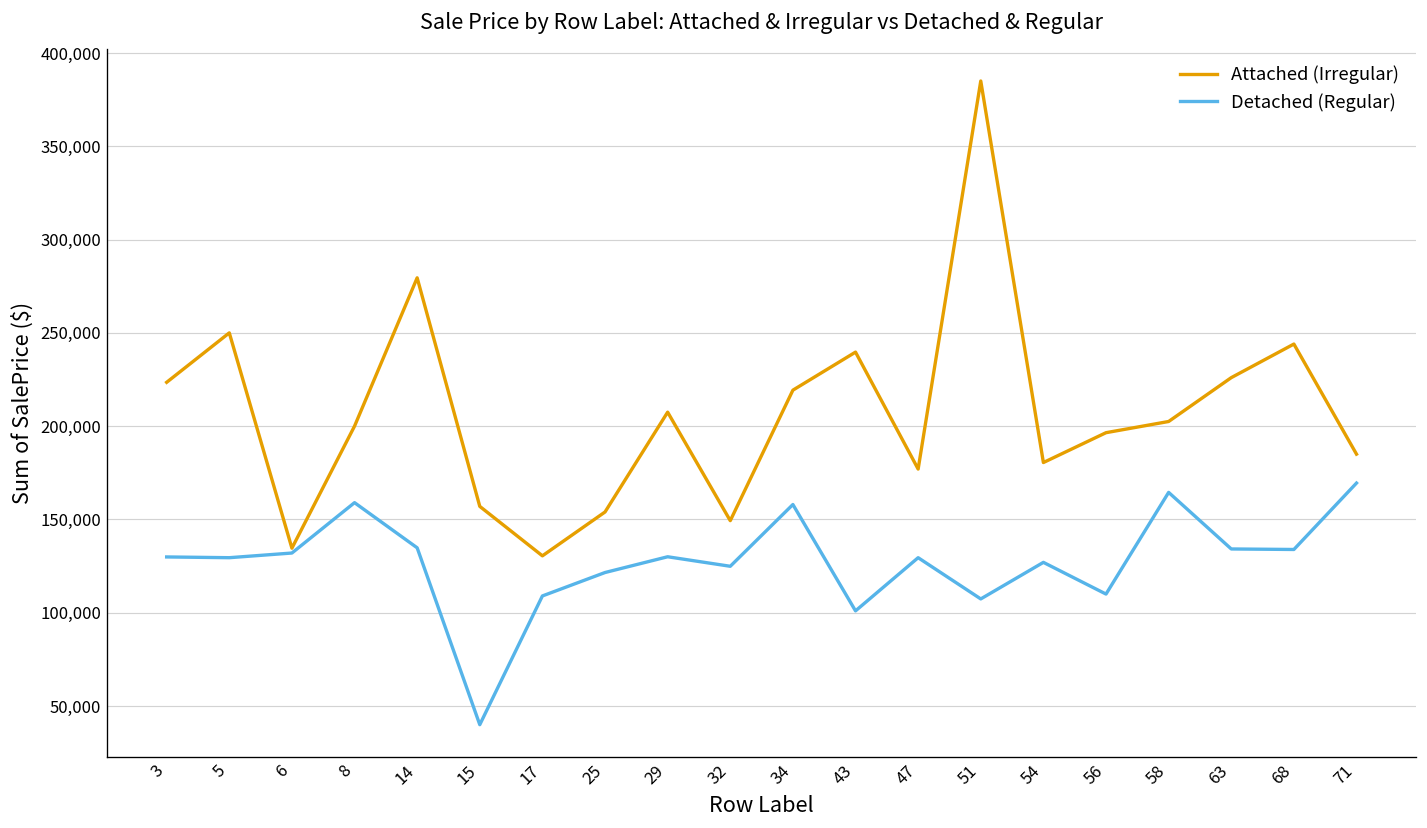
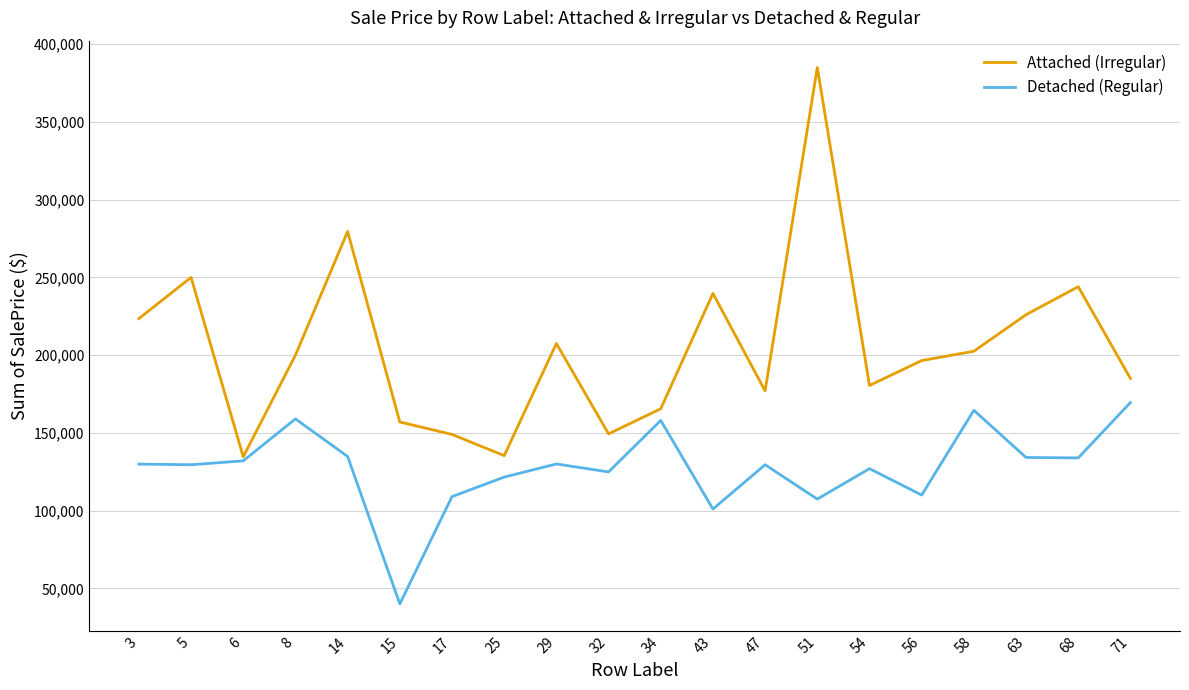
  {
    "Attached (Irregular)": {
      "3": "224,000",
      "5": "250,000",
      "6": "135,000",
      "8": "200,000",
      "14": "280,000",
      "15": "157,000",
-     "17": "130,000",
-     "25": "154,000",
+     "17": "149,000",
+     "25": "135,000",
      "29": "208,000",
      "32": "149,000",
-     "34": "219,000",
+     "34": "166,000",
      "43": "240,000",
      "47": "177,000",
      "51": "385,000",
      "54": "181,000",
      "56": "197,000",
      "58": "203,000",
      "63": "226,000",
      "68": "244,000",
      "71": "185,000"
    },
    "Detached (Regular)": {
      "3": "130,000",
      "5": "130,000",
      "6": "132,000",
      "8": "159,000",
      "14": "135,000",
      "15": "40,000",
      "17": "109,000",
      "25": "122,000",
      "29": "130,000",
      "32": "125,000",
      "34": "158,000",
      "43": "101,000",
      "47": "130,000",
      "51": "107,000",
      "54": "127,000",
      "56": "110,000",
      "58": "165,000",
      "63": "134,000",
      "68": "134,000",
      "71": "170,000"
    }
  }
